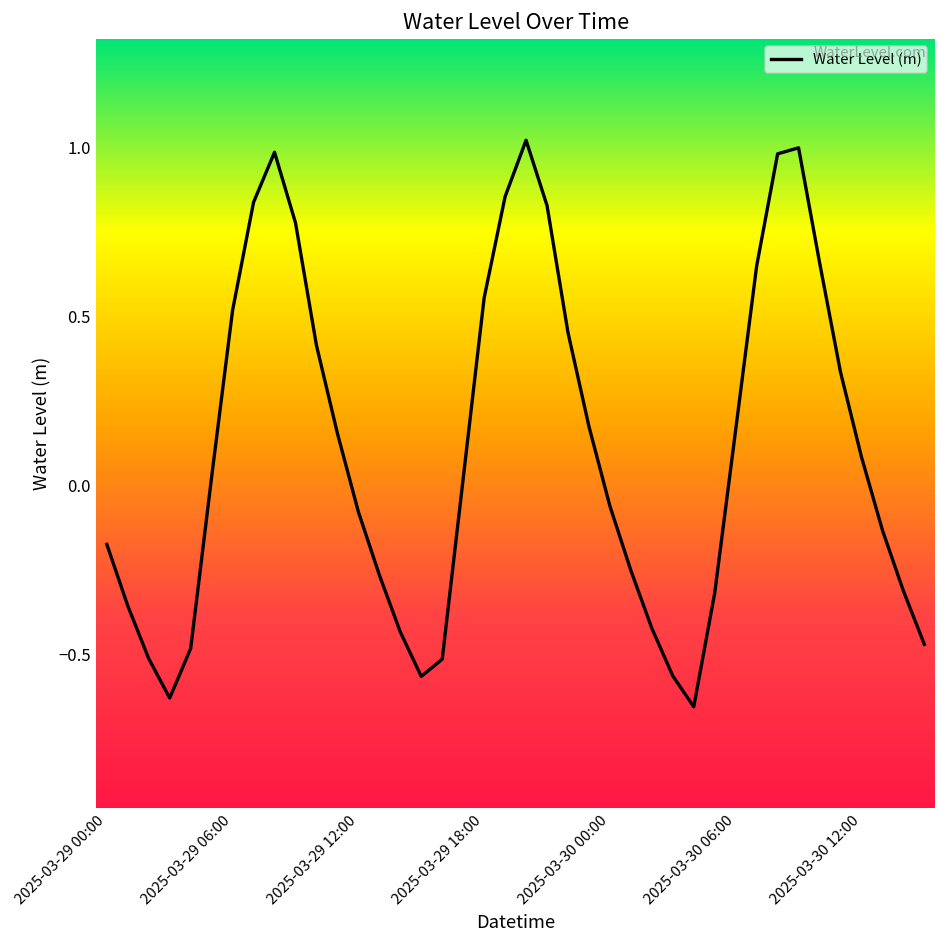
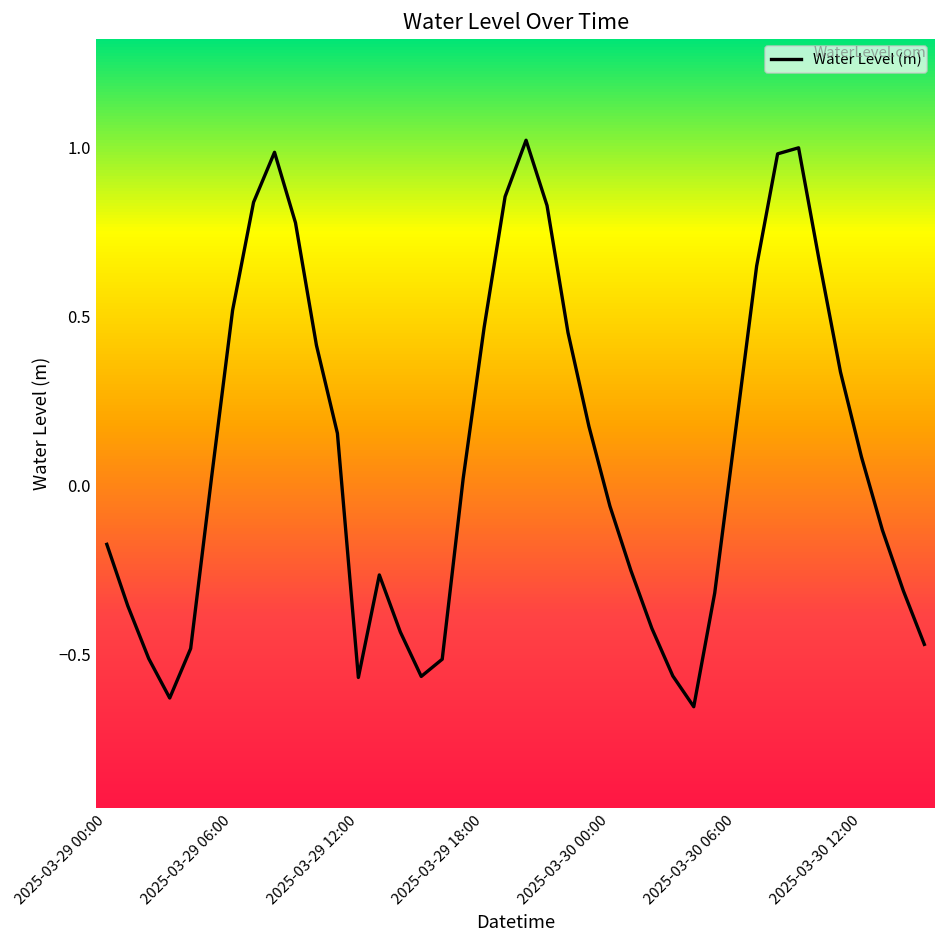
  {
    "2025-03-29 00:00": -0.17,
    "2025-03-29 06:00": 0.52,
-   "2025-03-29 12:00": -0.08,
-   "2025-03-29 18:00": 0.56,
+   "2025-03-29 12:00": -0.57,
+   "2025-03-29 18:00": 0.47,
    "2025-03-30 00:00": -0.06,
    "2025-03-30 06:00": 0.17,
    "2025-03-30 12:00": 0.09
  }
